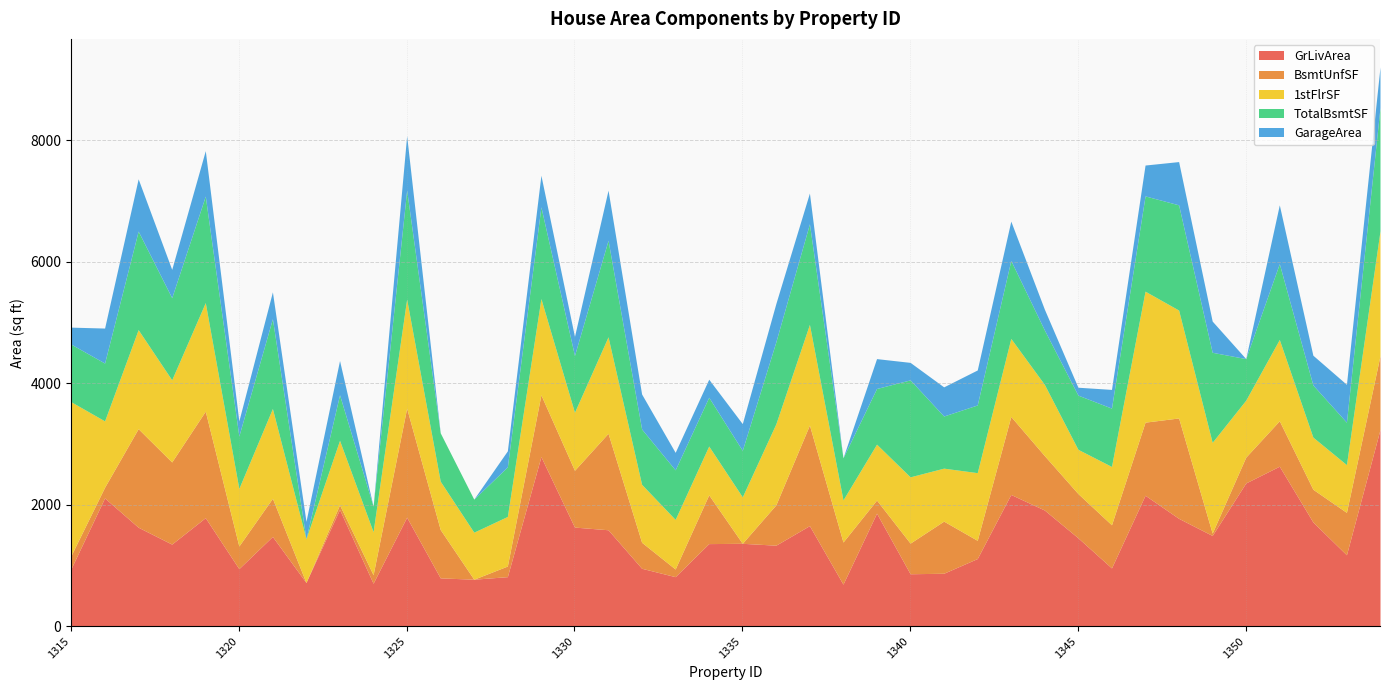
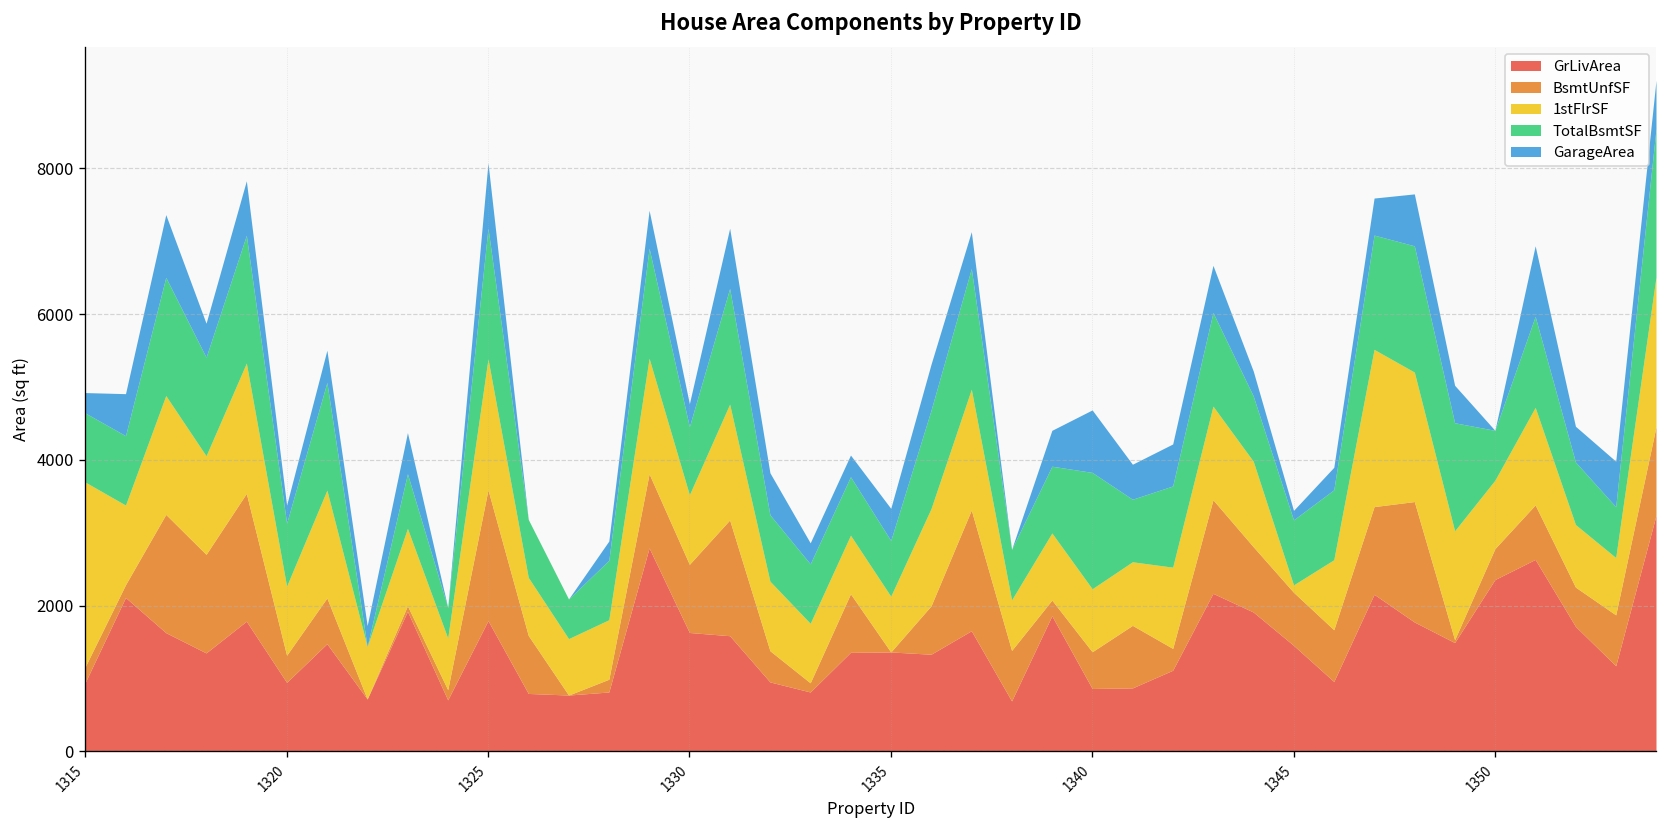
  {
    "1stFlrSF": {
      "1315": 2500,
      "1320": 900,
      "1325": 1800,
      "1330": 1000,
      "1335": 800,
-     "1340": 1100,
-     "1345": 700,
+     "1340": 900,
+     "1345": 100,
      "1350": 900
    },
    "TotalBsmtSF": {
      "1315": 900,
      "1320": 900,
      "1325": 1800,
      "1330": 900,
      "1335": 800,
      "1340": 1600,
      "1345": 900
    },
    "GarageArea": {
      "1315": 300,
      "1320": 200,
      "1325": 900,
      "1330": 300,
      "1335": 400,
-     "1340": 300,
+     "1340": 900,
      "1345": 100
    }
  }
